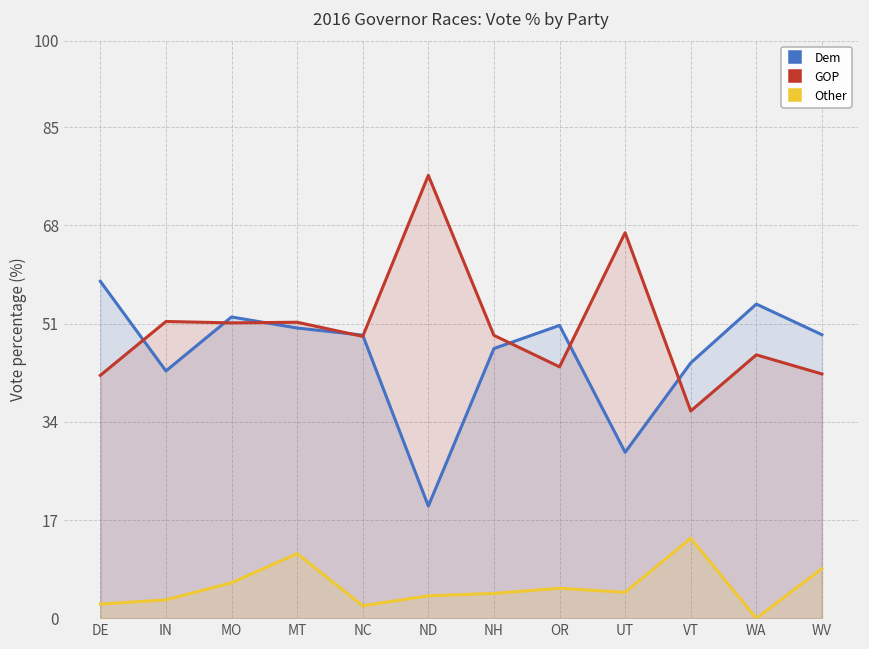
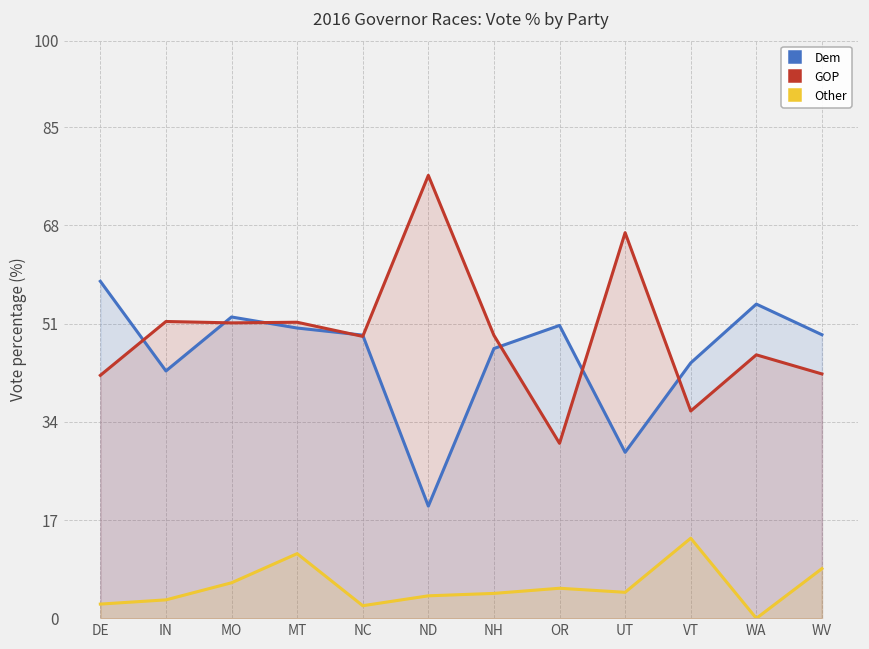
  {
    "Dem": {
      "DE": 58,
      "IN": 43,
      "MO": 52,
      "MT": 50,
      "ND": 19,
      "NH": 47,
      "OR": 51,
      "UT": 29,
      "VT": 44,
      "WA": 54,
      "WV": 49
    },
    "GOP": {
      "DE": 42,
      "IN": 51,
      "MO": 51,
      "MT": 51,
      "ND": 77,
      "NH": 49,
-     "OR": 44,
+     "OR": 30,
      "UT": 67,
      "VT": 36,
      "WA": 46,
      "WV": 42
    },
    "Other": {
      "DE": 2,
      "IN": 3,
      "MO": 6,
      "MT": 11,
      "NC": 2,
      "ND": 4,
      "NH": 4,
      "OR": 5,
      "UT": 5,
      "VT": 14,
      "WA": 0,
      "WV": 9
    }
  }
